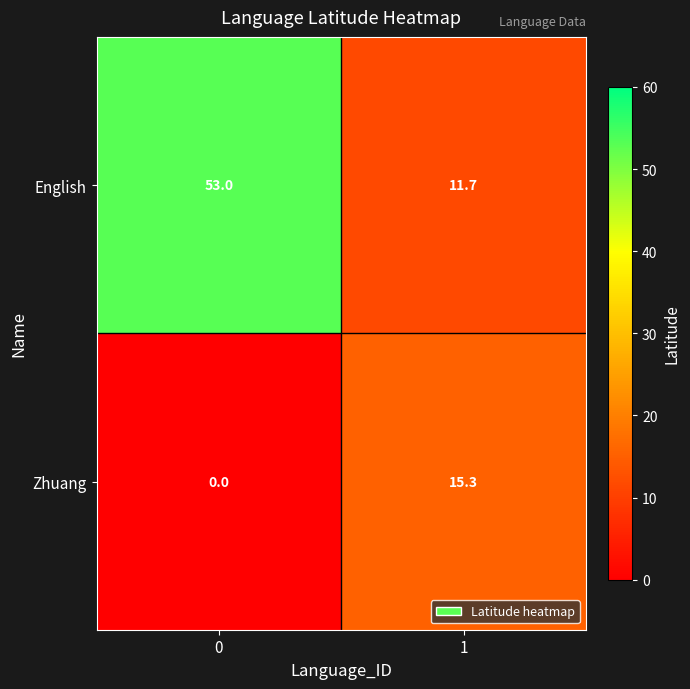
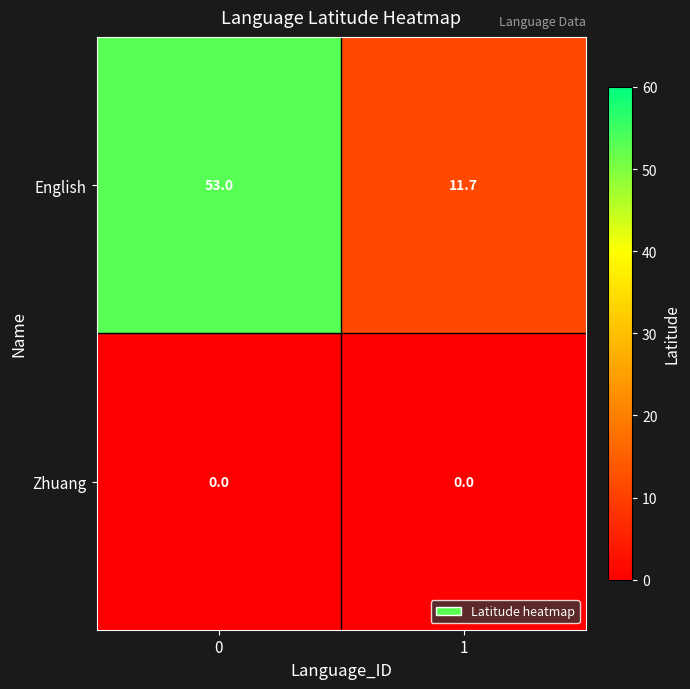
  {
    "English": {
      "0": 53.0,
      "1": 11.7
    },
    "Zhuang": {
      "0": 0.0,
-     "1": 15.3
+     "1": 0.0
    }
  }
